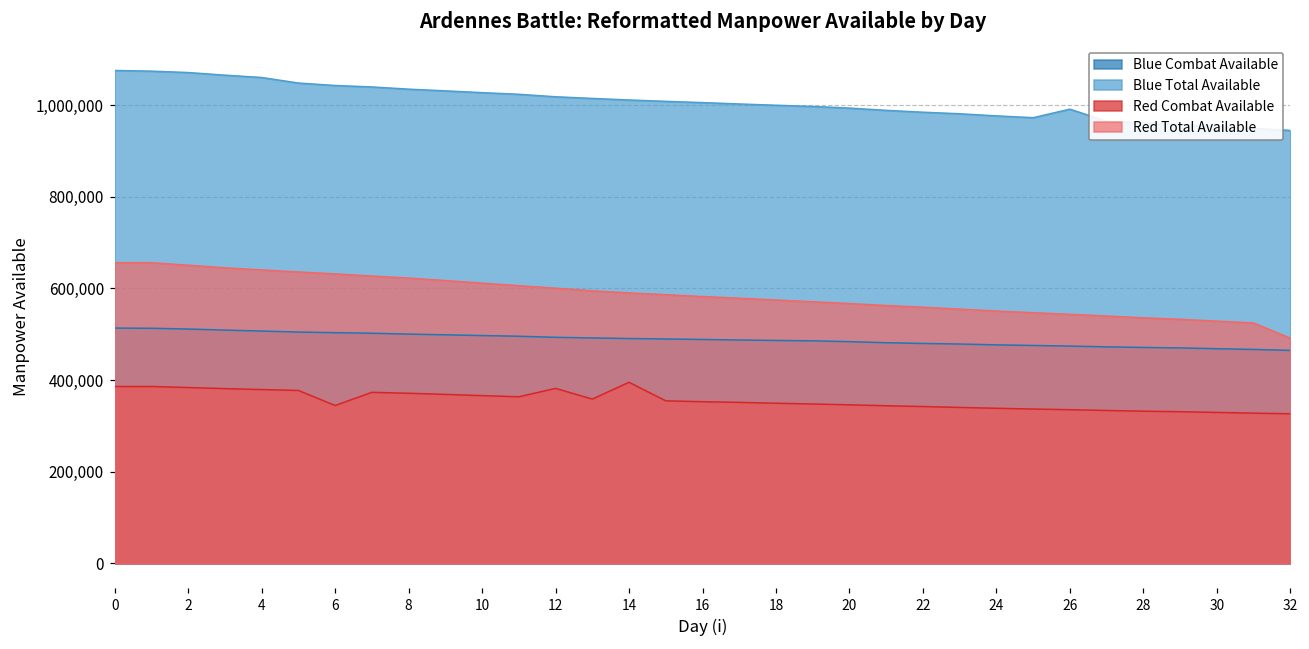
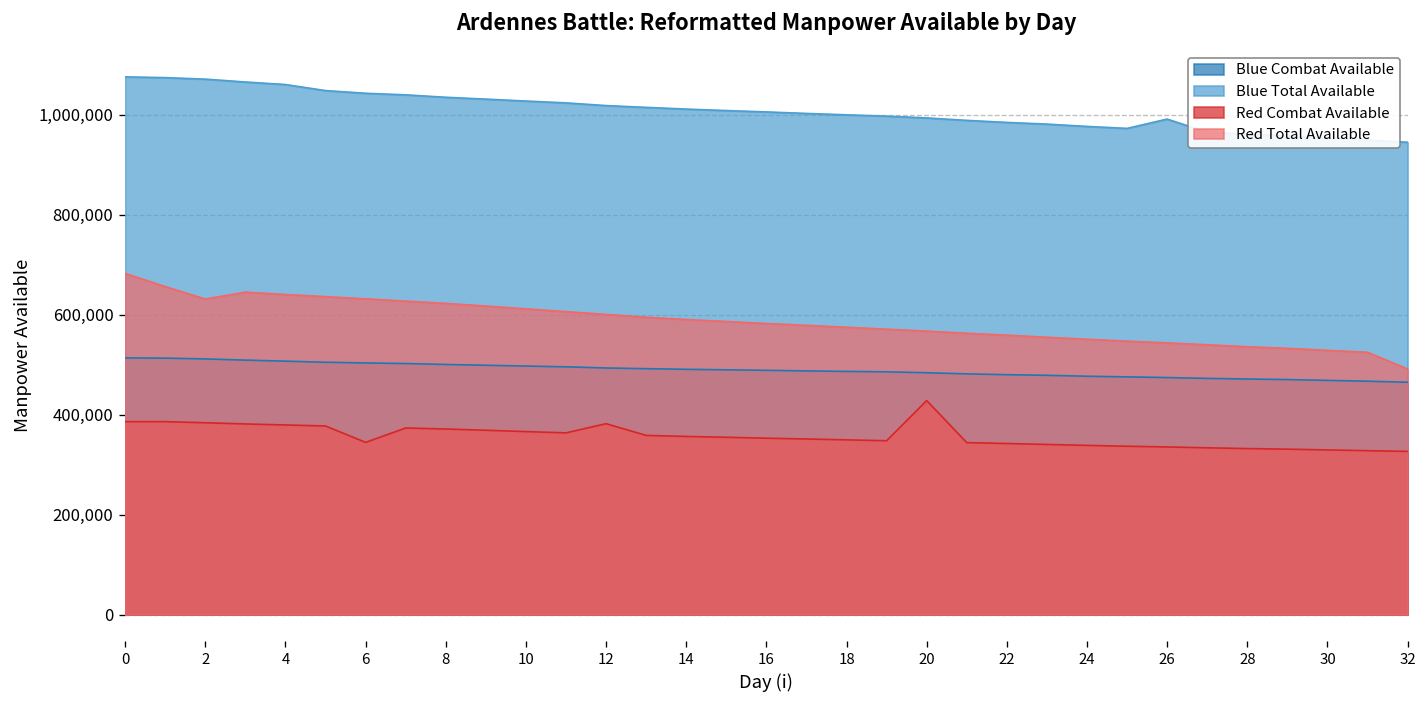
  {
    "Blue Combat Available": {
      "0": "510,000",
      "2": "510,000",
      "4": "510,000",
      "6": "500,000",
      "8": "500,000",
      "10": "500,000",
      "12": "490,000",
      "14": "490,000",
      "16": "490,000",
      "18": "490,000",
      "20": "480,000",
      "22": "480,000",
      "24": "480,000",
      "26": "470,000",
      "28": "470,000",
      "30": "470,000",
      "32": "460,000"
    },
    "Blue Total Available": {
      "0": "1,080,000",
      "2": "1,070,000",
      "4": "1,060,000",
      "6": "1,040,000",
      "8": "1,040,000",
      "10": "1,030,000",
      "12": "1,020,000",
      "14": "1,010,000",
      "16": "1,010,000",
      "18": "1,000,000",
      "20": "990,000",
      "22": "980,000",
      "24": "980,000",
      "26": "990,000",
      "32": "950,000"
    },
    "Red Combat Available": {
      "0": "390,000",
      "2": "380,000",
      "4": "380,000",
      "6": "340,000",
      "8": "370,000",
      "10": "370,000",
      "12": "380,000",
-     "14": "400,000",
+     "14": "360,000",
      "16": "350,000",
      "18": "350,000",
-     "20": "350,000",
+     "20": "430,000",
      "22": "340,000",
      "24": "340,000",
      "26": "340,000",
      "28": "330,000",
      "30": "330,000",
      "32": "330,000"
    },
    "Red Total Available": {
-     "0": "660,000",
-     "2": "650,000",
+     "0": "680,000",
+     "2": "630,000",
      "4": "640,000",
      "6": "630,000",
      "8": "620,000",
      "10": "610,000",
      "12": "600,000",
      "14": "590,000",
      "16": "580,000",
      "18": "570,000",
      "20": "570,000",
      "22": "560,000",
      "24": "550,000",
      "26": "540,000",
      "28": "540,000",
      "30": "530,000",
      "32": "490,000"
    }
  }
